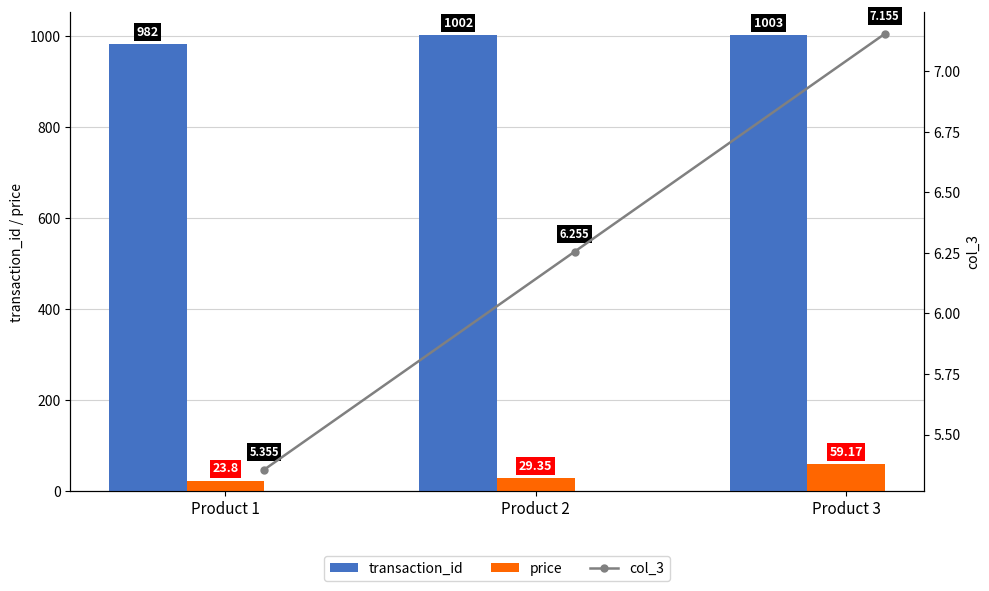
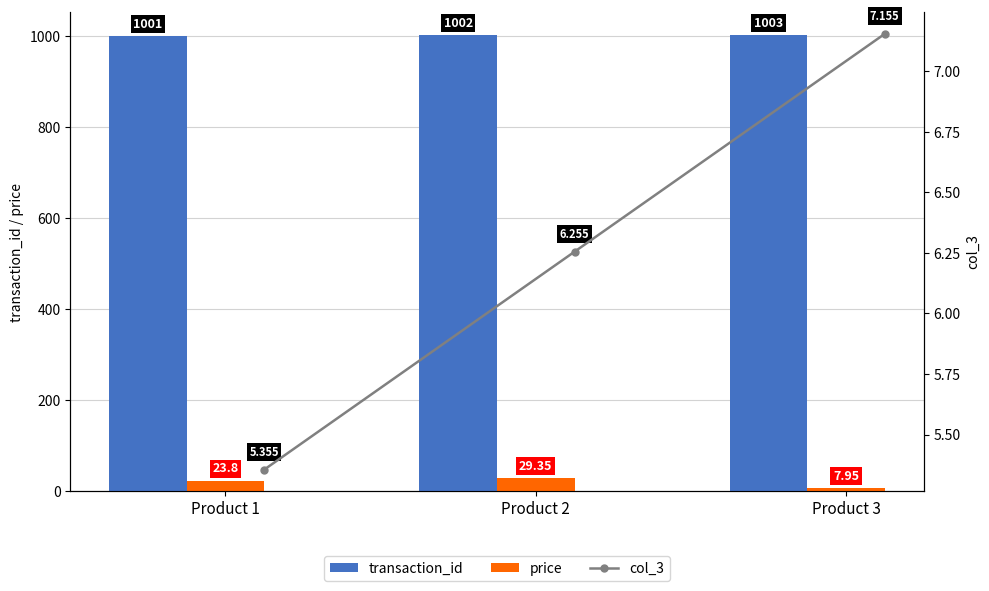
  {
    "transaction_id": {
-     "Product 1": 982
+     "Product 1": 1001
    },
    "price": {
-     "Product 3": 59.17
+     "Product 3": 7.95
    }
  }
